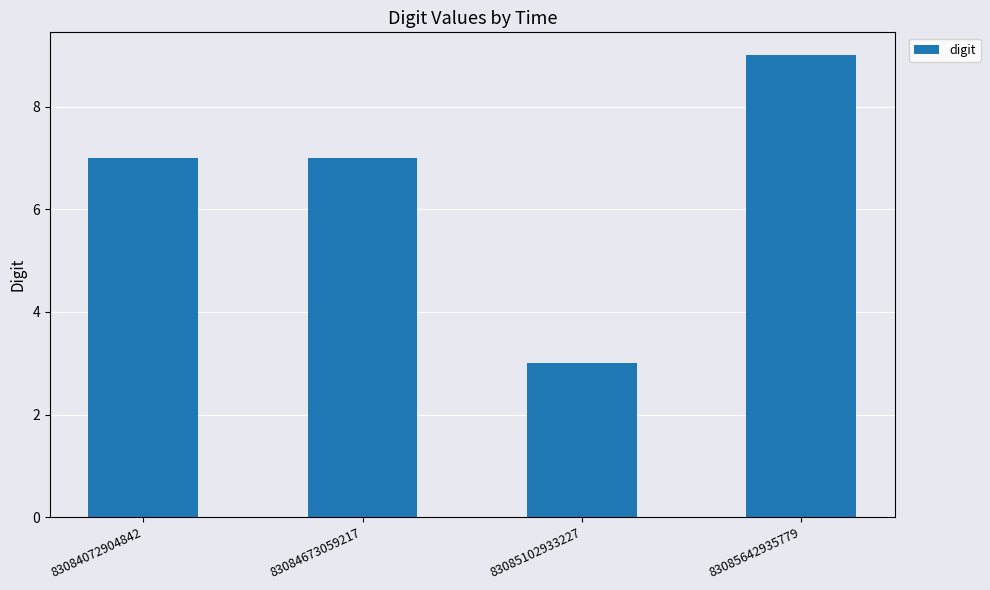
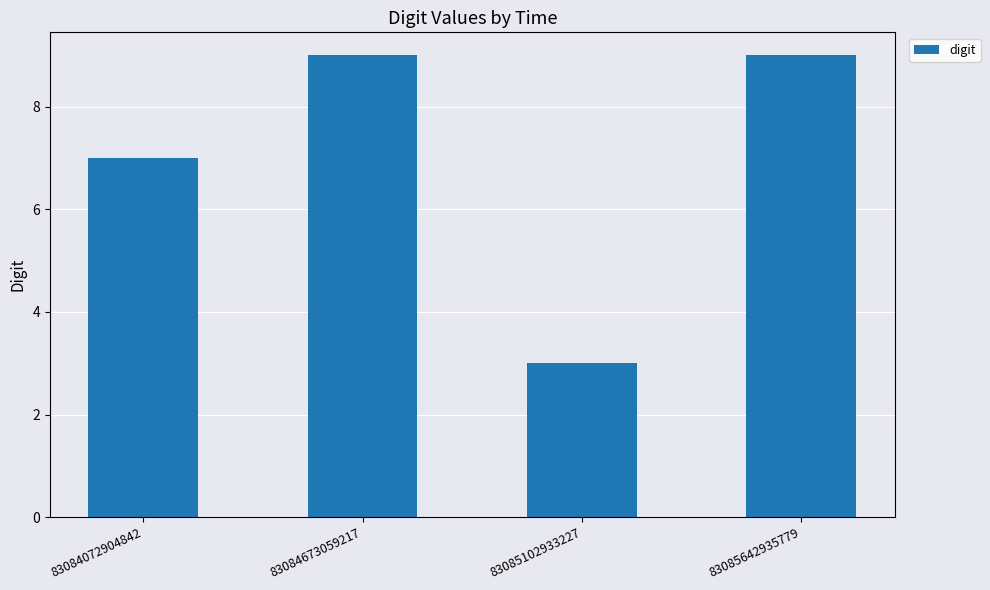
  {
    "83084072904842": 7,
-   "83084673059217": 7,
+   "83084673059217": 9,
    "83085102933227": 3,
    "83085642935779": 9
  }
